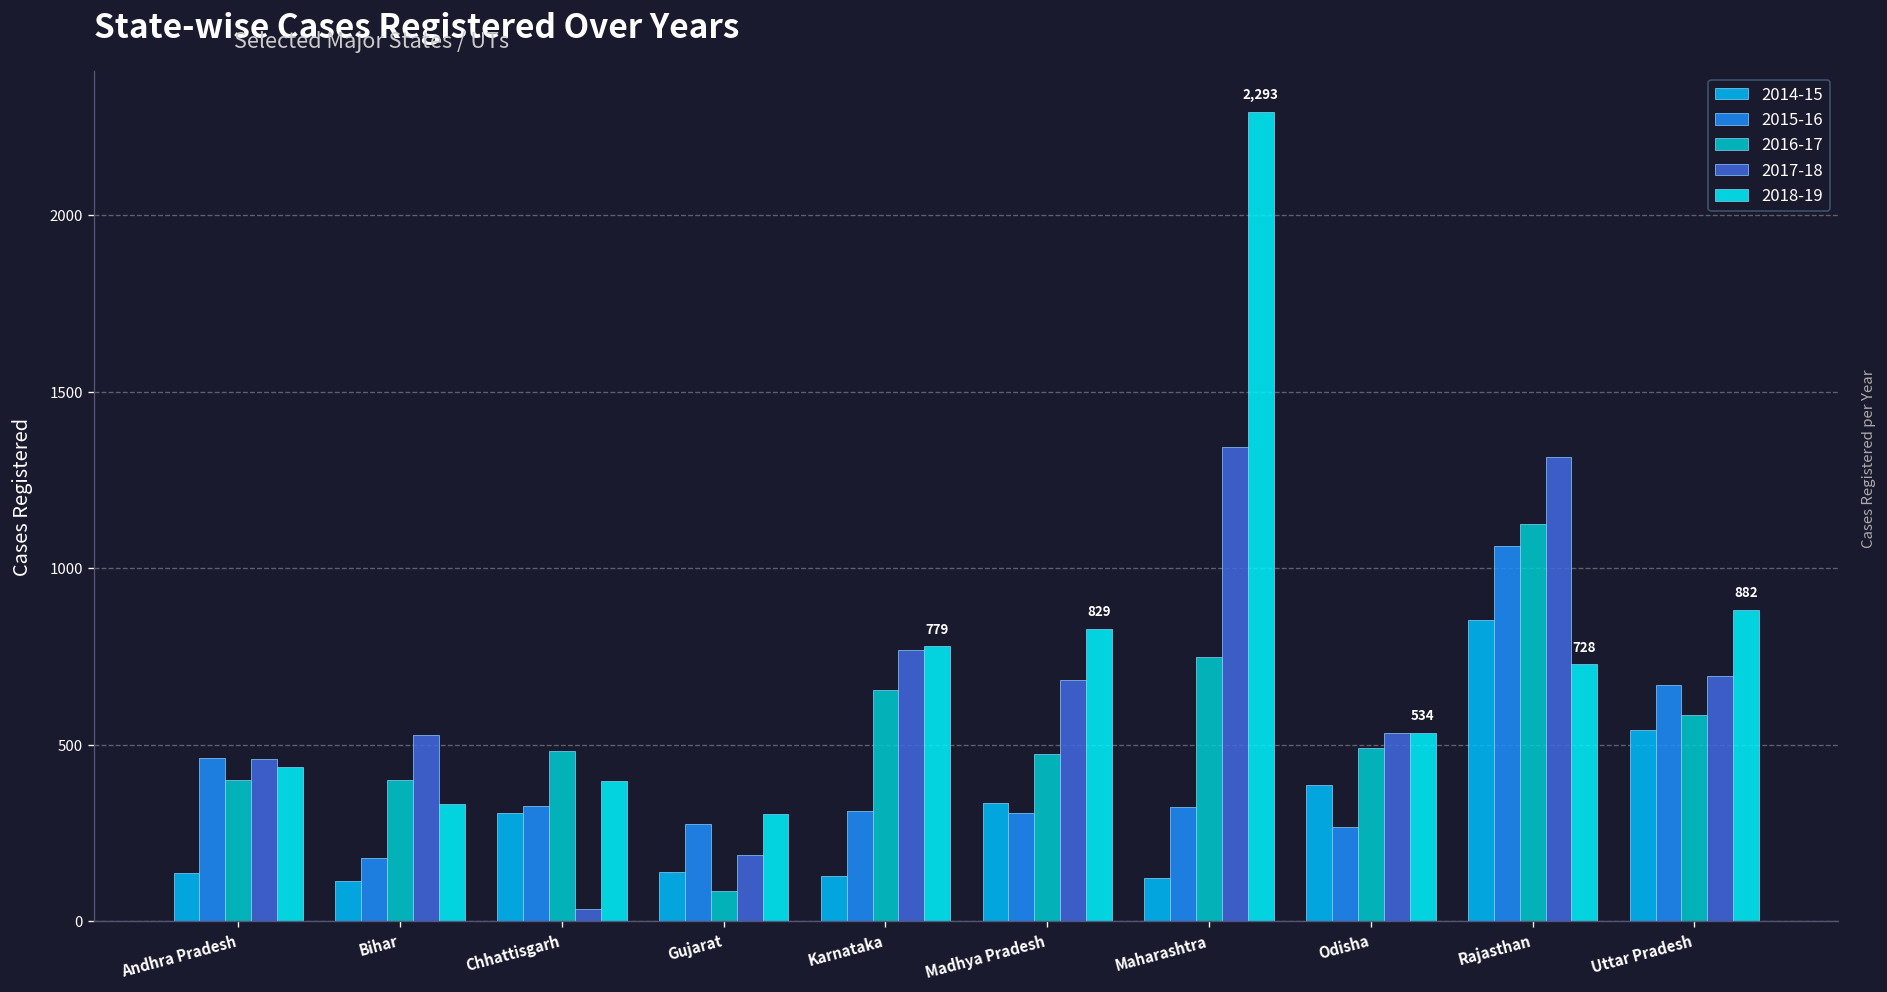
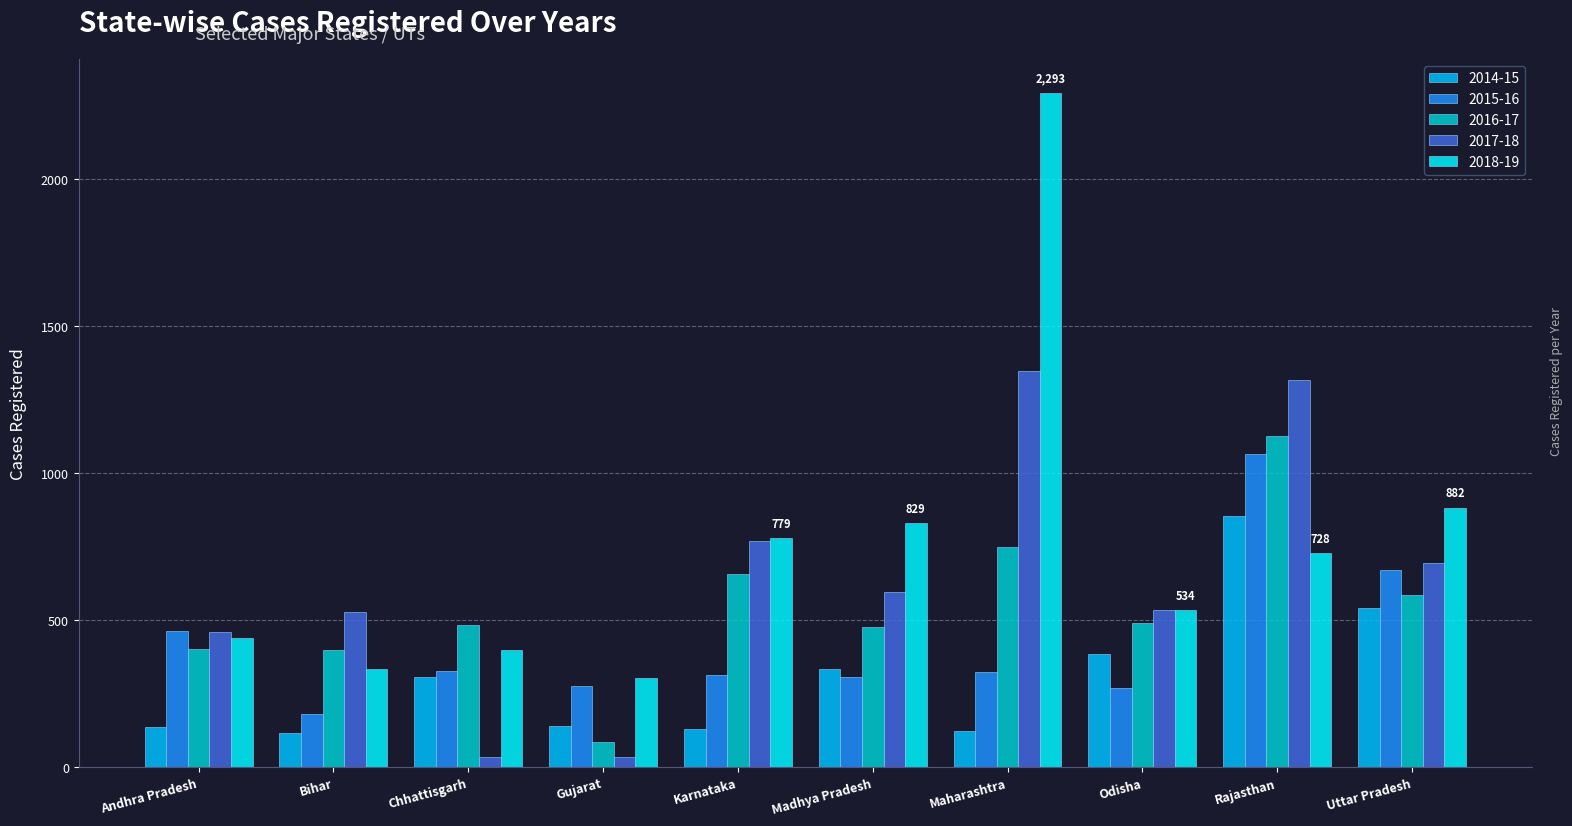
  {
    "2017-18": {
      "Andhra Pradesh": 460,
      "Bihar": 530,
      "Chhattisgarh": 40,
-     "Gujarat": 190,
+     "Gujarat": 40,
      "Karnataka": 770,
-     "Madhya Pradesh": 680,
+     "Madhya Pradesh": 590,
      "Maharashtra": 1350,
      "Odisha": 540,
      "Rajasthan": 1320,
      "Uttar Pradesh": 690
    }
  }
